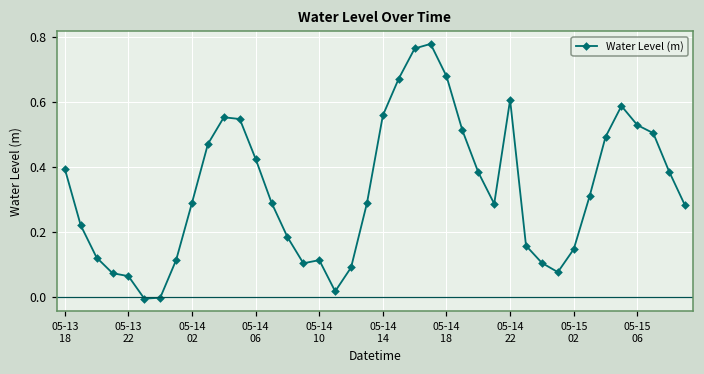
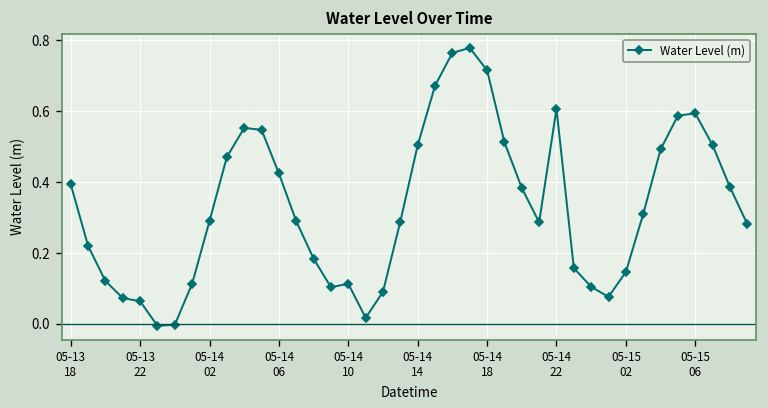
  {
    "05-13 18": 0.39,
    "05-13 22": 0.06,
    "05-14 02": 0.29,
    "05-14 06": 0.42,
    "05-14 10": 0.11,
-   "05-14 14": 0.56,
-   "05-14 18": 0.68,
+   "05-14 14": 0.50,
+   "05-14 18": 0.72,
    "05-14 22": 0.61,
    "05-15 02": 0.15,
-   "05-15 06": 0.53
+   "05-15 06": 0.59
  }
